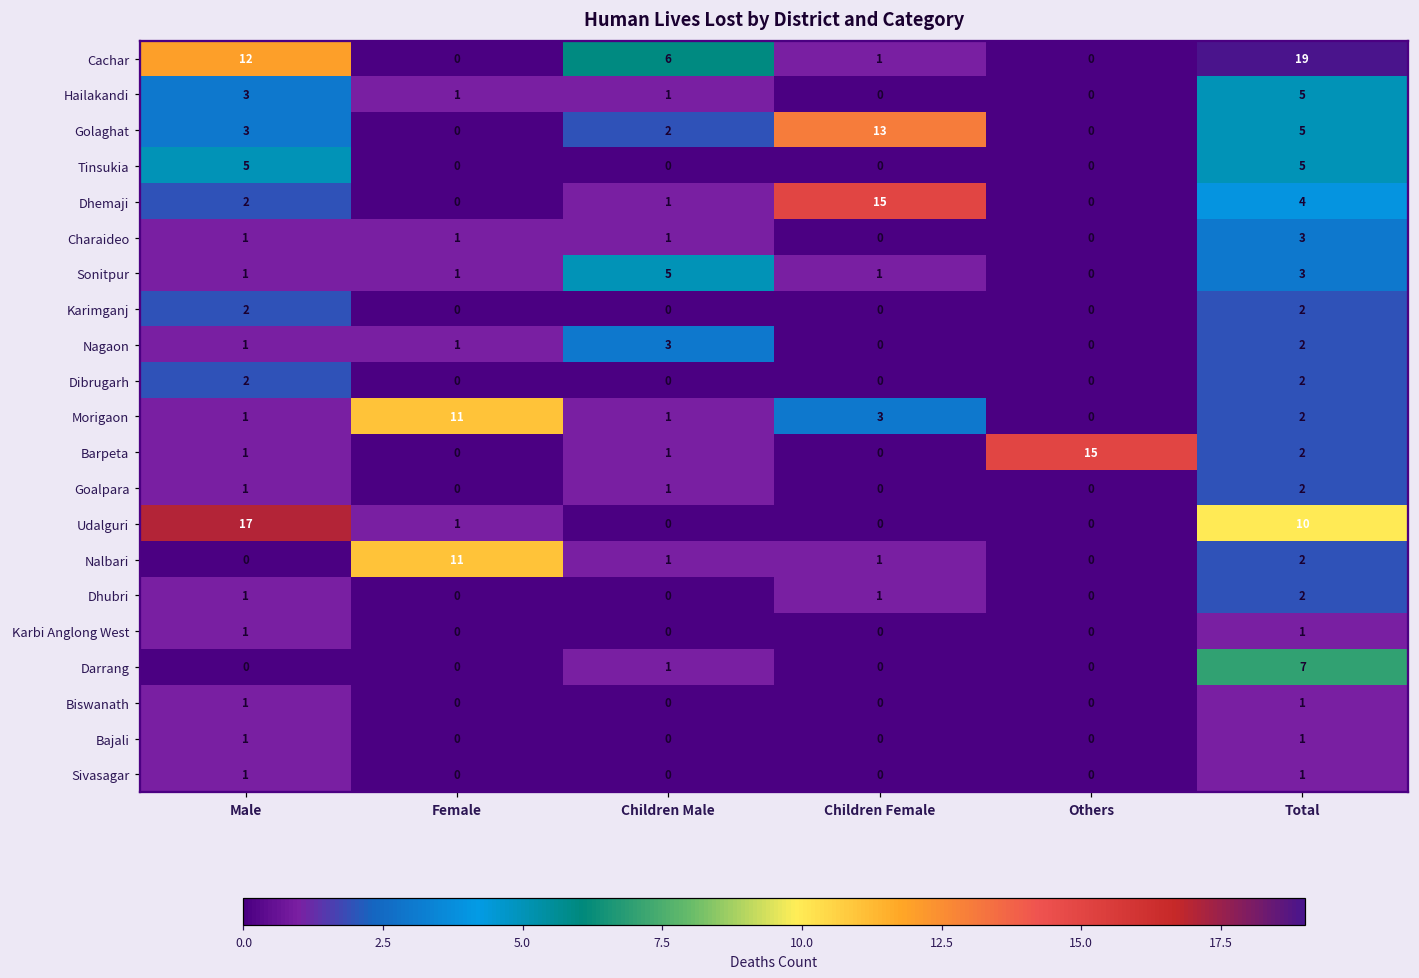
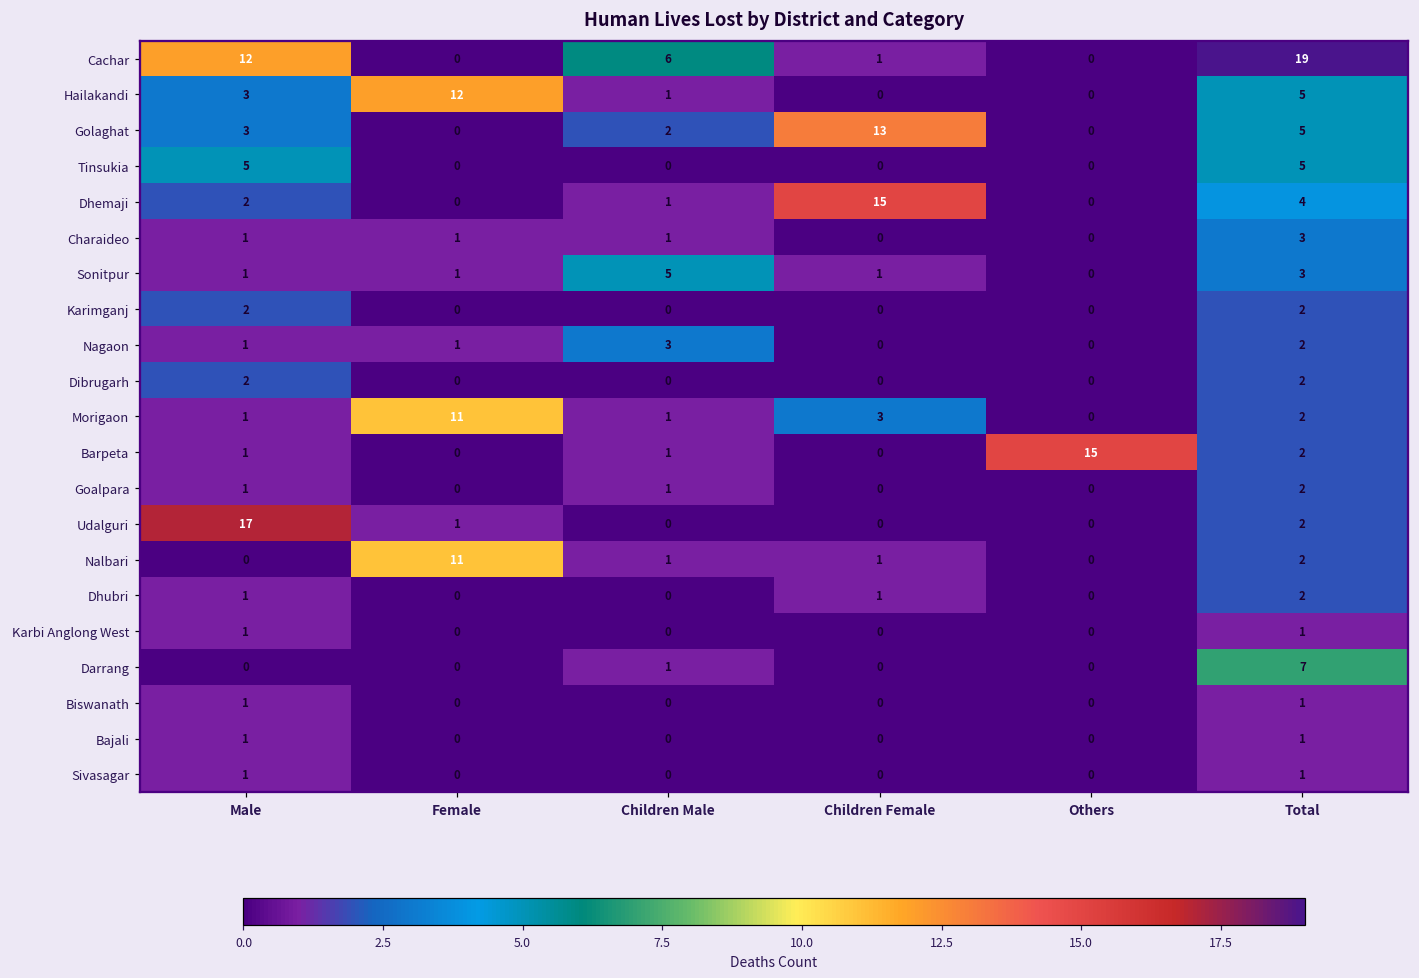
  {
    "Cachar": {
      "Male": 12,
      "Female": 0,
      "Children Male": 6,
      "Children Female": 1,
      "Others": 0,
      "Total": 19
    },
    "Hailakandi": {
      "Male": 3,
-     "Female": 1,
+     "Female": 12,
      "Children Male": 1,
      "Children Female": 0,
      "Others": 0,
      "Total": 5
    },
    "Golaghat": {
      "Male": 3,
      "Female": 0,
      "Children Male": 2,
      "Children Female": 13,
      "Others": 0,
      "Total": 5
    },
    "Tinsukia": {
      "Male": 5,
      "Female": 0,
      "Children Male": 0,
      "Children Female": 0,
      "Others": 0,
      "Total": 5
    },
    "Dhemaji": {
      "Male": 2,
      "Female": 0,
      "Children Male": 1,
      "Children Female": 15,
      "Others": 0,
      "Total": 4
    },
    "Charaideo": {
      "Male": 1,
      "Female": 1,
      "Children Male": 1,
      "Children Female": 0,
      "Others": 0,
      "Total": 3
    },
    "Sonitpur": {
      "Male": 1,
      "Female": 1,
      "Children Male": 5,
      "Children Female": 1,
      "Others": 0,
      "Total": 3
    },
    "Karimganj": {
      "Male": 2,
      "Female": 0,
      "Children Male": 0,
      "Children Female": 0,
      "Others": 0,
      "Total": 2
    },
    "Nagaon": {
      "Male": 1,
      "Female": 1,
      "Children Male": 3,
      "Children Female": 0,
      "Others": 0,
      "Total": 2
    },
    "Dibrugarh": {
      "Male": 2,
      "Female": 0,
      "Children Male": 0,
      "Children Female": 0,
      "Others": 0,
      "Total": 2
    },
    "Morigaon": {
      "Male": 1,
      "Female": 11,
      "Children Male": 1,
      "Children Female": 3,
      "Others": 0,
      "Total": 2
    },
    "Barpeta": {
      "Male": 1,
      "Female": 0,
      "Children Male": 1,
      "Children Female": 0,
      "Others": 15,
      "Total": 2
    },
    "Goalpara": {
      "Male": 1,
      "Female": 0,
      "Children Male": 1,
      "Children Female": 0,
      "Others": 0,
      "Total": 2
    },
    "Udalguri": {
      "Male": 17,
      "Female": 1,
      "Children Male": 0,
      "Children Female": 0,
      "Others": 0,
-     "Total": 10
+     "Total": 2
    },
    "Nalbari": {
      "Male": 0,
      "Female": 11,
      "Children Male": 1,
      "Children Female": 1,
      "Others": 0,
      "Total": 2
    },
    "Dhubri": {
      "Male": 1,
      "Female": 0,
      "Children Male": 0,
      "Children Female": 1,
      "Others": 0,
      "Total": 2
    },
    "Karbi Anglong West": {
      "Male": 1,
      "Female": 0,
      "Children Male": 0,
      "Children Female": 0,
      "Others": 0,
      "Total": 1
    },
    "Darrang": {
      "Male": 0,
      "Female": 0,
      "Children Male": 1,
      "Children Female": 0,
      "Others": 0,
      "Total": 7
    },
    "Biswanath": {
      "Male": 1,
      "Female": 0,
      "Children Male": 0,
      "Children Female": 0,
      "Others": 0,
      "Total": 1
    },
    "Bajali": {
      "Male": 1,
      "Female": 0,
      "Children Male": 0,
      "Children Female": 0,
      "Others": 0,
      "Total": 1
    },
    "Sivasagar": {
      "Male": 1,
      "Female": 0,
      "Children Male": 0,
      "Children Female": 0,
      "Others": 0,
      "Total": 1
    }
  }
